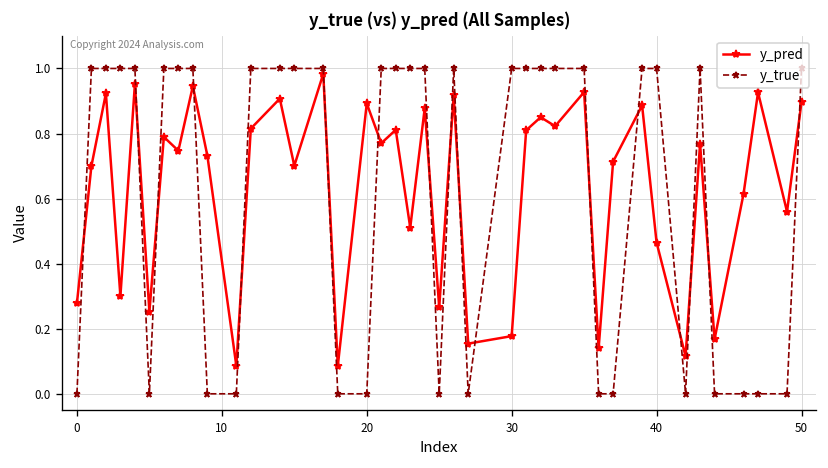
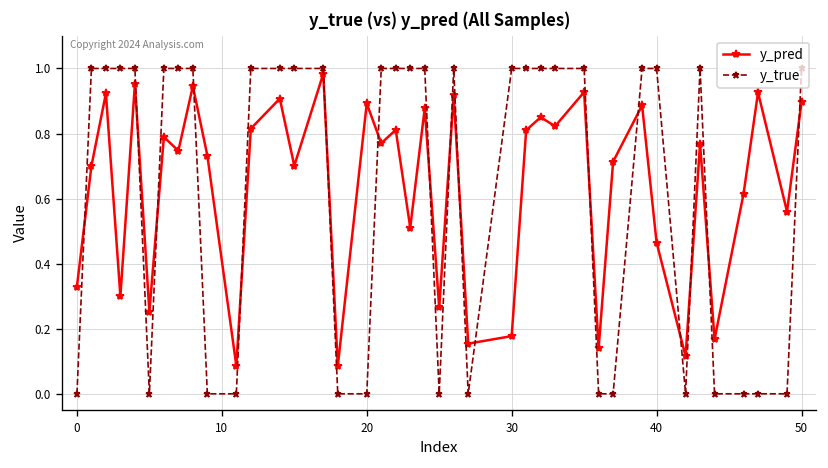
  {
    "y_pred": {
-     "0": 0.28,
+     "0": 0.33,
      "20": 0.89,
      "30": 0.18,
      "40": 0.46,
      "50": 0.90
    },
    "y_true": {
      "0": 0.00,
      "20": 0.00,
      "30": 1.00,
      "40": 1.00
    }
  }
